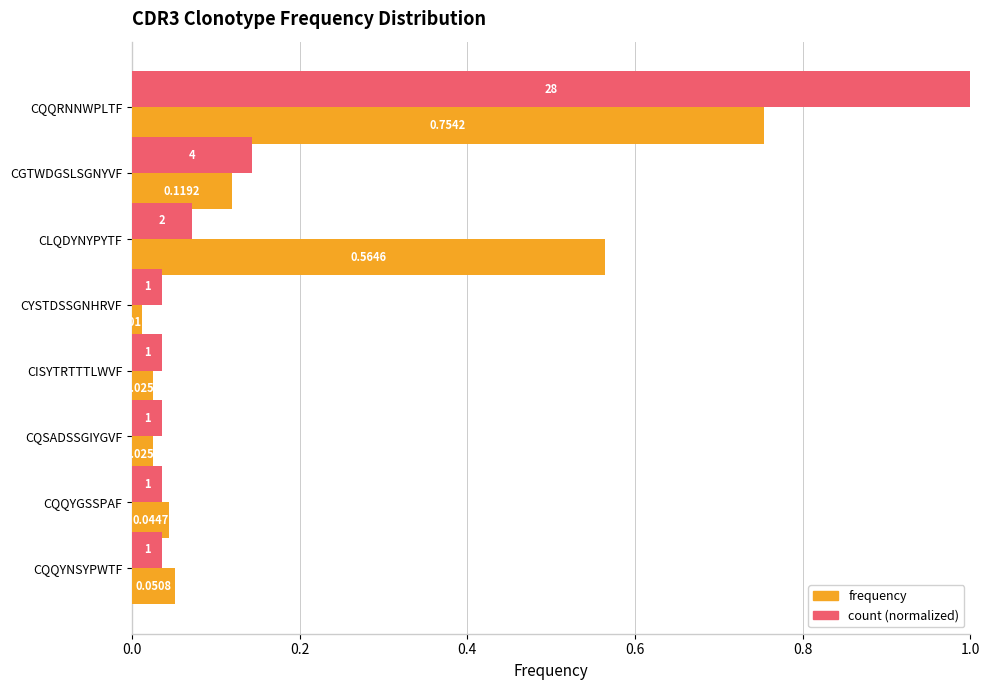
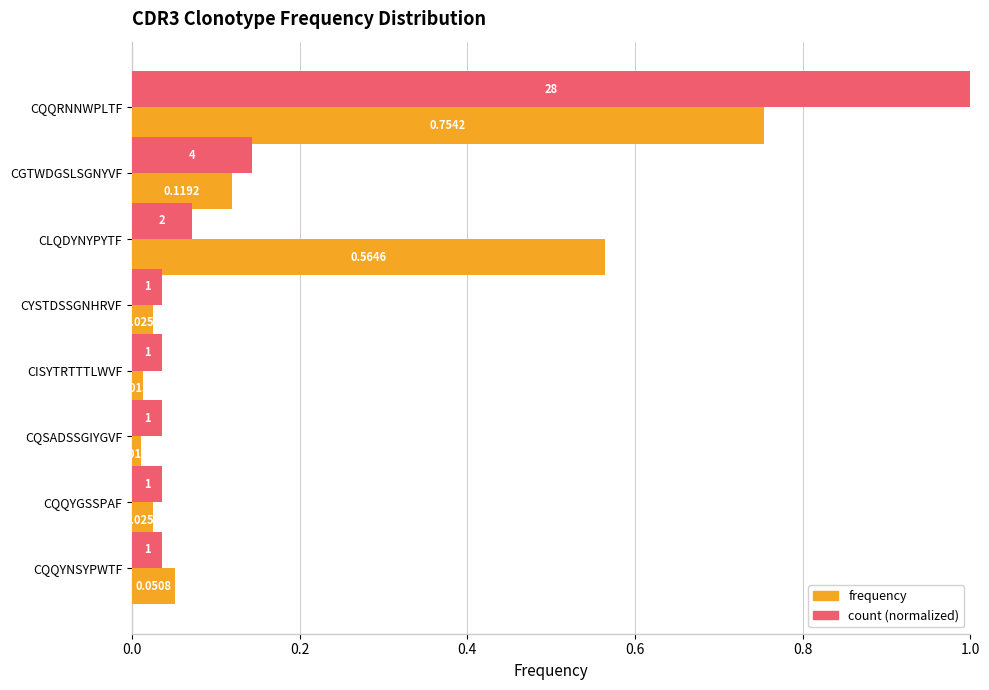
  {
    "frequency": {
      "CQQRNNWPLTF": 0.7542,
      "CGTWDGSLSGNYVF": 0.1192,
      "CLQDYNYPYTF": 0.5646,
-     "CYSTDSSGNHRVF": 0.01,
-     "CISYTRTTTLWVF": 0.03,
-     "CQSADSSGIYGVF": 0.03,
-     "CQQYGSSPAF": 0.0447,
+     "CYSTDSSGNHRVF": 0.03,
+     "CISYTRTTTLWVF": 0.01,
+     "CQSADSSGIYGVF": 0.01,
+     "CQQYGSSPAF": 0.0256,
      "CQQYNSYPWTF": 0.0508
    }
  }
